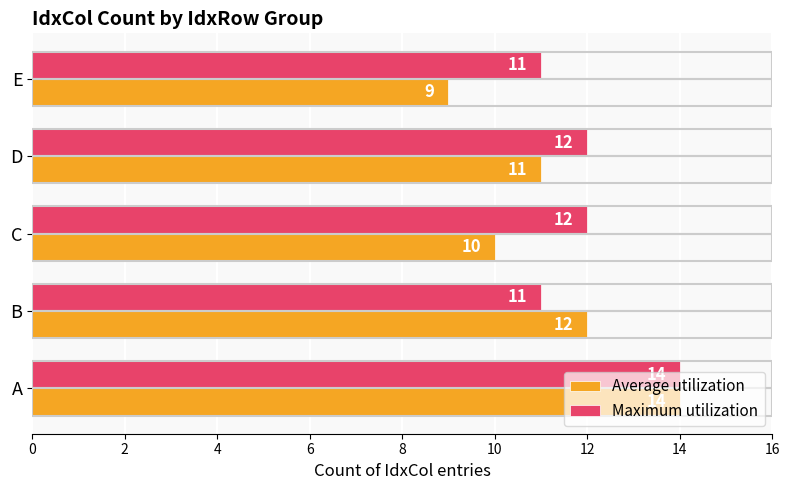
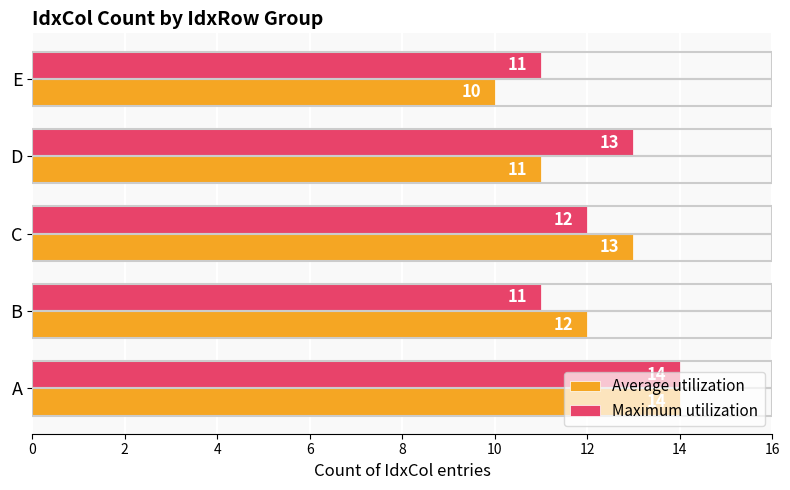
  {
    "Average utilization": {
-     "E": 9,
+     "E": 10,
      "D": 11,
-     "C": 10,
+     "C": 13,
      "B": 12
    },
    "Maximum utilization": {
      "E": 11,
-     "D": 12,
+     "D": 13,
      "C": 12,
      "B": 11
    }
  }
